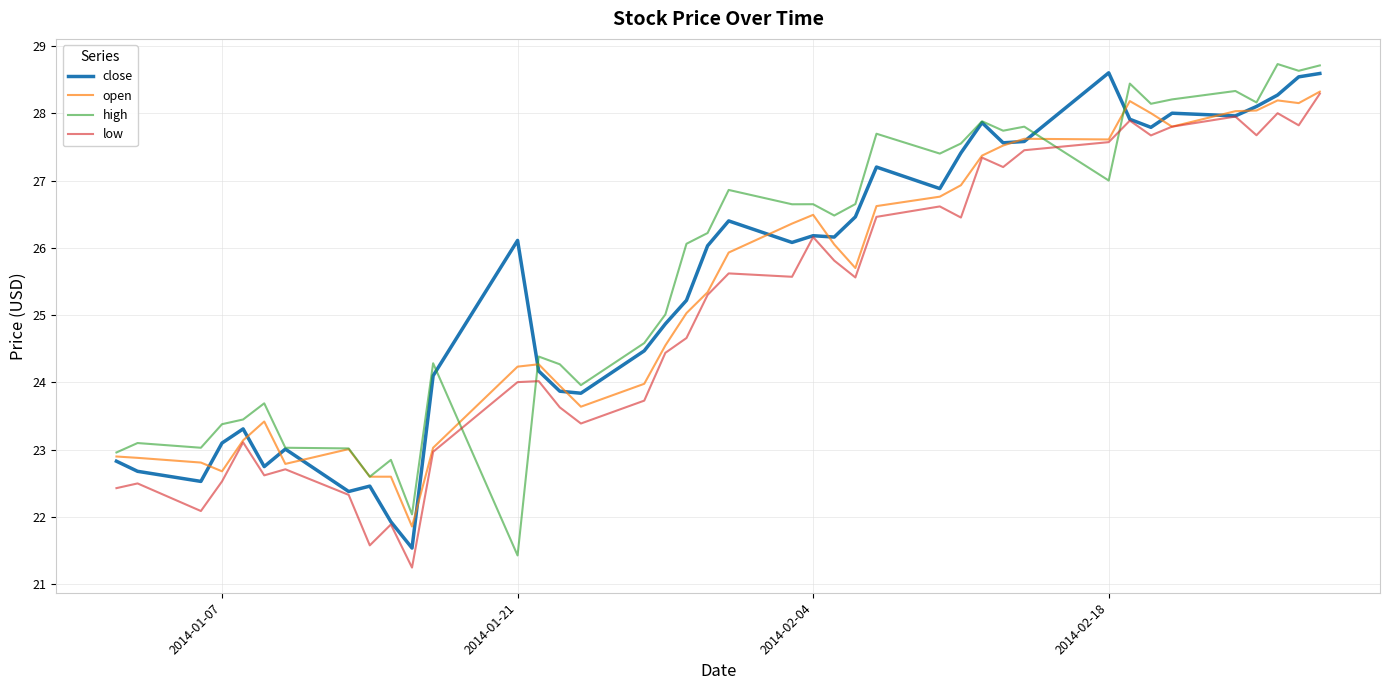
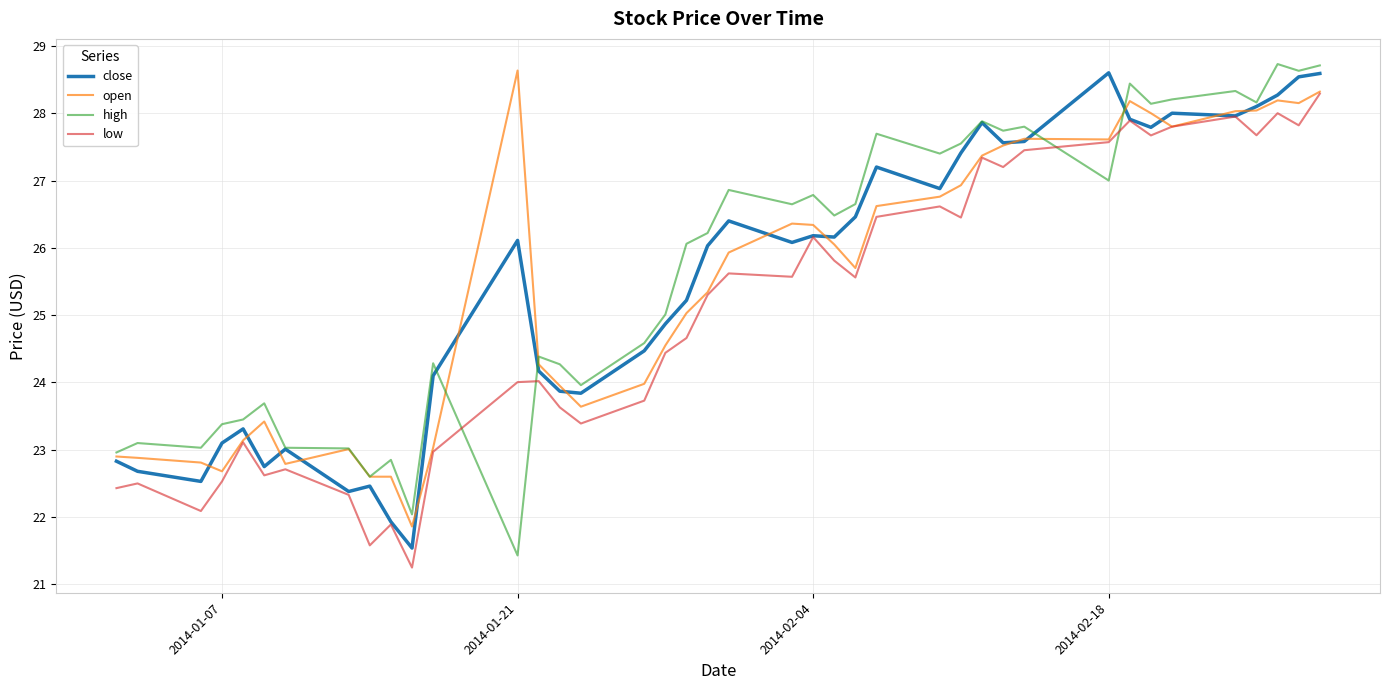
  {
    "close": {
      "2014-01-07": 23.1,
      "2014-01-21": 26.1,
      "2014-02-18": 28.6
    },
    "open": {
      "2014-01-07": 22.7,
-     "2014-01-21": 24.2,
-     "2014-02-04": 26.5,
+     "2014-01-21": 28.6,
+     "2014-02-04": 26.3,
      "2014-02-18": 27.6
    },
    "high": {
      "2014-01-07": 23.4,
      "2014-01-21": 21.4,
-     "2014-02-04": 26.6,
+     "2014-02-04": 26.8,
      "2014-02-18": 27.0
    },
    "low": {
      "2014-01-07": 22.5,
      "2014-01-21": 24.0,
      "2014-02-18": 27.6
    }
  }
